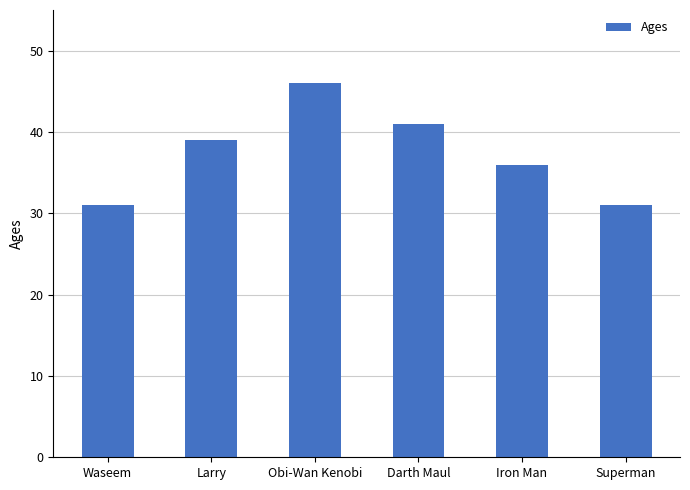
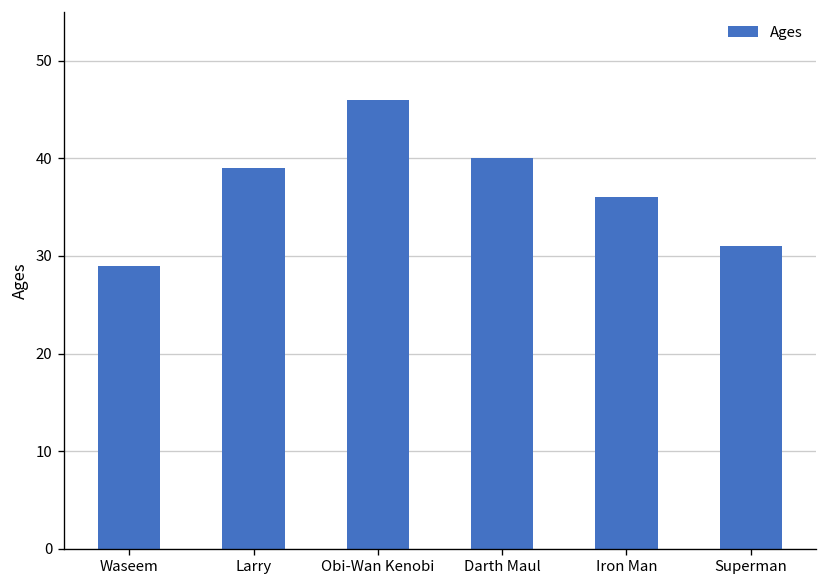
  {
-   "Waseem": 31,
+   "Waseem": 29,
    "Larry": 39,
    "Obi-Wan Kenobi": 46,
-   "Darth Maul": 41,
+   "Darth Maul": 40,
    "Iron Man": 36,
    "Superman": 31
  }
